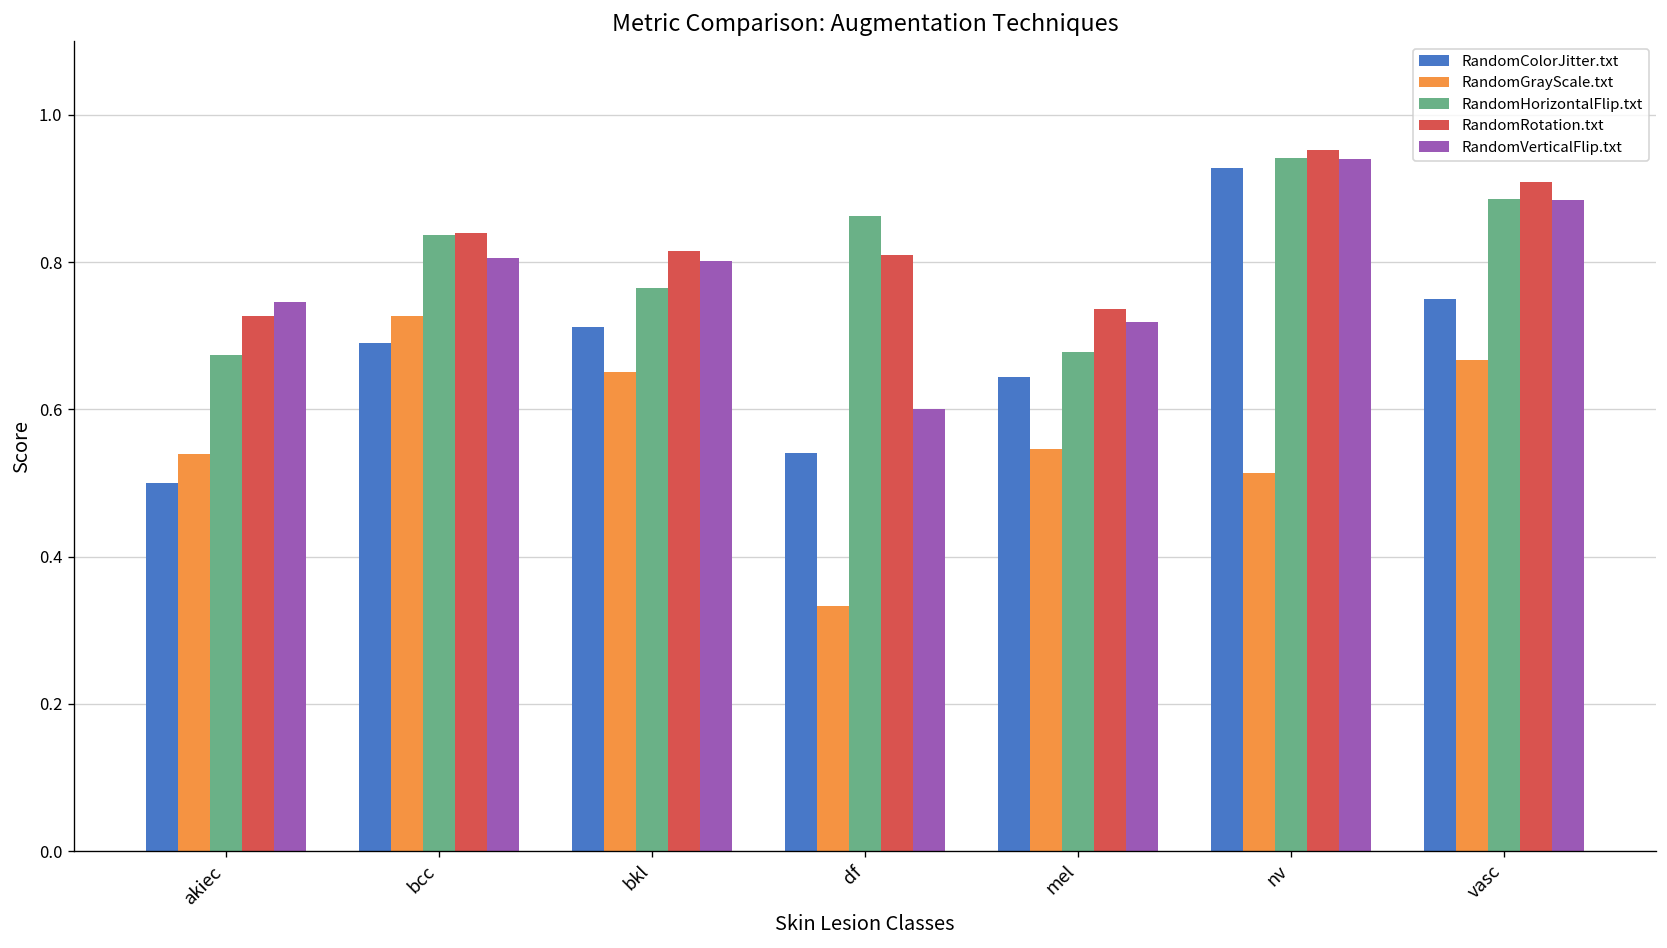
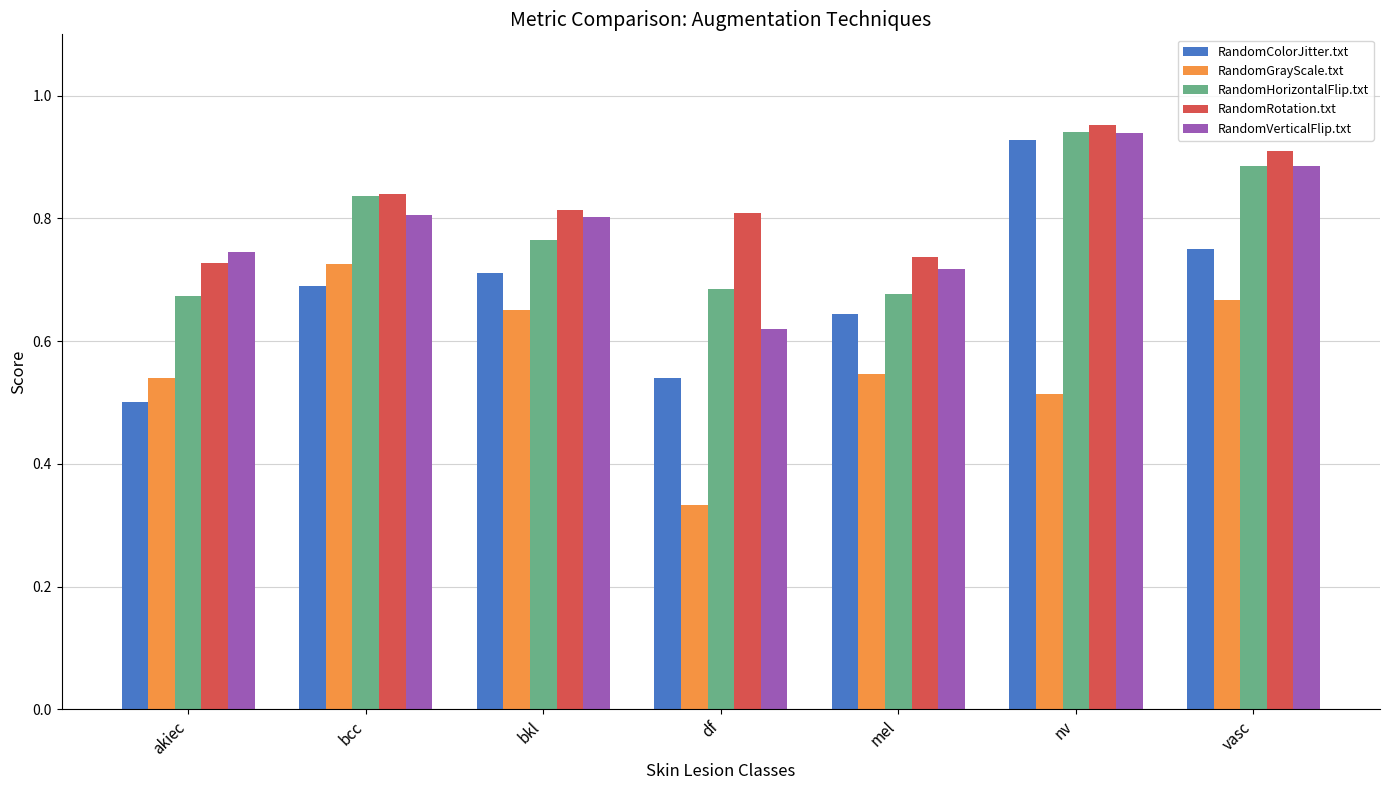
  {
    "RandomColorJitter.txt": {
      "akiec": 0.50,
      "bcc": 0.69,
      "bkl": 0.71,
      "df": 0.54,
      "mel": 0.64,
      "nv": 0.93,
      "vasc": 0.75
    },
    "RandomGrayScale.txt": {
      "akiec": 0.54,
      "bcc": 0.73,
      "bkl": 0.65,
      "df": 0.33,
      "mel": 0.55,
      "nv": 0.51,
      "vasc": 0.67
    },
    "RandomHorizontalFlip.txt": {
      "akiec": 0.67,
      "bcc": 0.84,
      "bkl": 0.77,
-     "df": 0.86,
+     "df": 0.69,
      "mel": 0.68,
      "nv": 0.94,
      "vasc": 0.89
    },
    "RandomRotation.txt": {
      "akiec": 0.73,
      "bcc": 0.84,
      "bkl": 0.81,
      "df": 0.81,
      "mel": 0.74,
      "nv": 0.95,
      "vasc": 0.91
    },
    "RandomVerticalFlip.txt": {
      "akiec": 0.75,
      "bcc": 0.81,
      "bkl": 0.80,
-     "df": 0.60,
+     "df": 0.62,
      "mel": 0.72,
      "nv": 0.94,
      "vasc": 0.88
    }
  }
